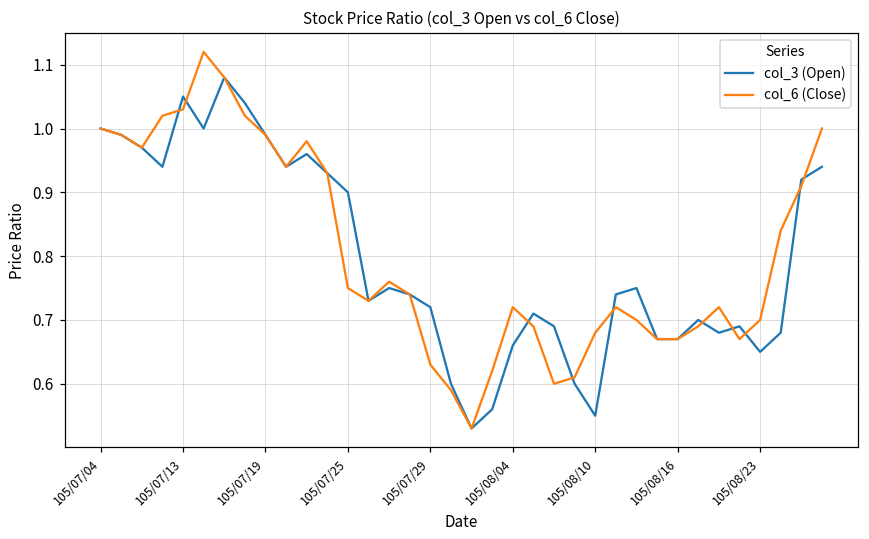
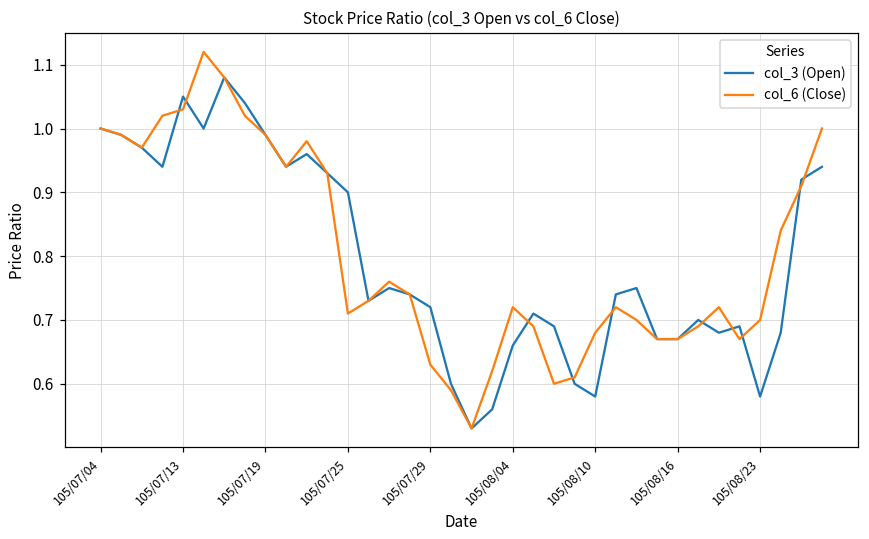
  {
    "col_3 (Open)": {
      "105/07/13": 1.05,
      "105/07/25": 0.90,
      "105/07/29": 0.72,
      "105/08/04": 0.66,
-     "105/08/10": 0.55,
-     "105/08/23": 0.65
+     "105/08/10": 0.58,
+     "105/08/23": 0.58
    },
    "col_6 (Close)": {
      "105/07/13": 1.03,
-     "105/07/25": 0.75,
+     "105/07/25": 0.71,
      "105/07/29": 0.63,
      "105/08/04": 0.72,
      "105/08/10": 0.68,
      "105/08/23": 0.70
    }
  }
